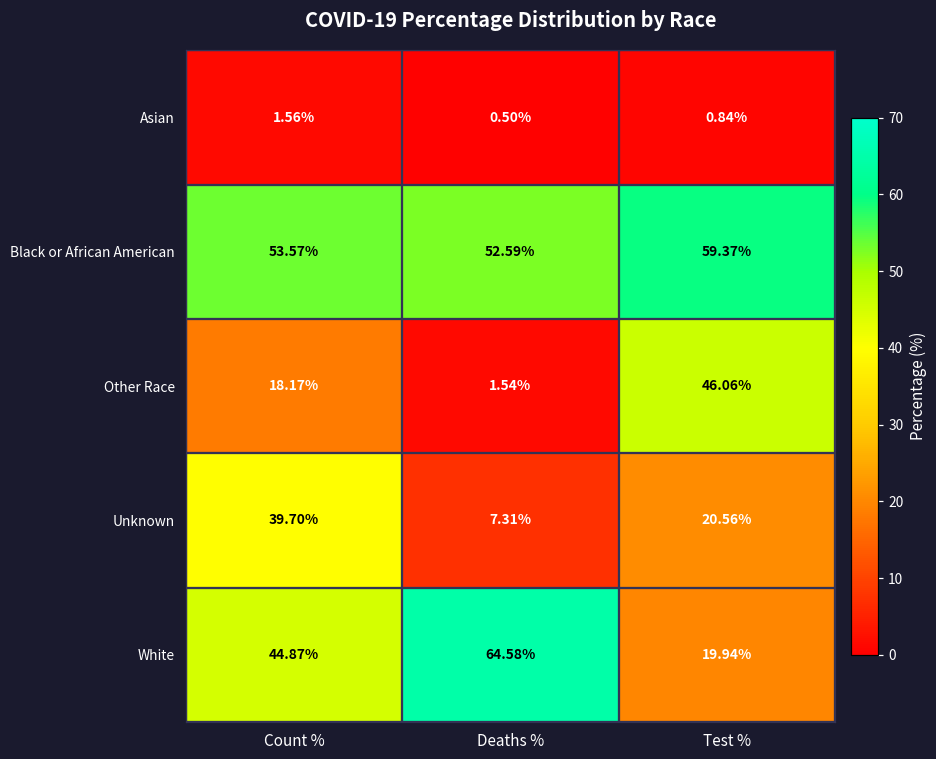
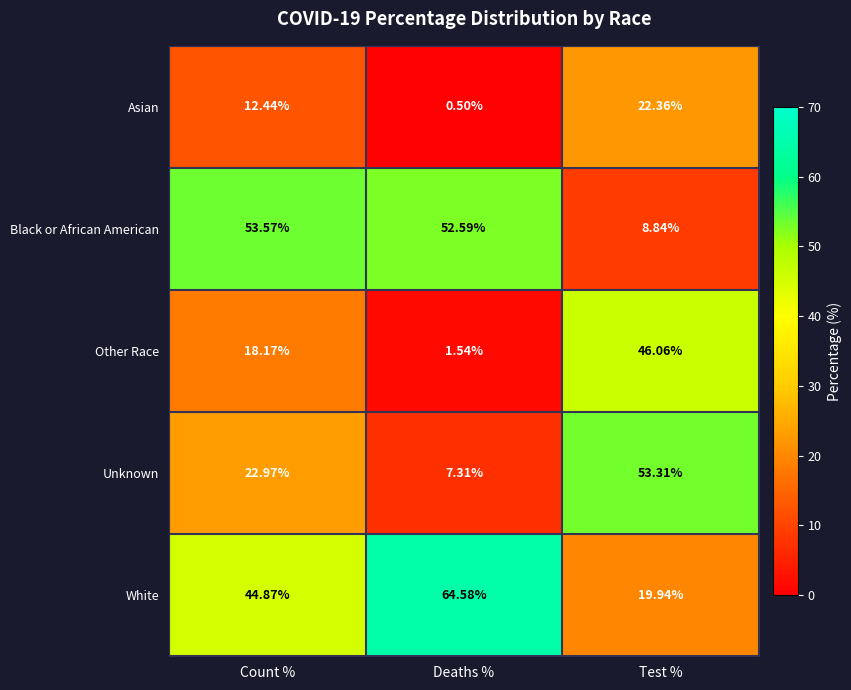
  {
    "Asian": {
-     "Count %": "1.56%",
+     "Count %": "12.44%",
      "Deaths %": "0.50%",
-     "Test %": "0.84%"
+     "Test %": "22.36%"
    },
    "Black or African American": {
      "Count %": "53.57%",
      "Deaths %": "52.59%",
-     "Test %": "59.37%"
+     "Test %": "8.84%"
    },
    "Other Race": {
      "Count %": "18.17%",
      "Deaths %": "1.54%",
      "Test %": "46.06%"
    },
    "Unknown": {
-     "Count %": "39.70%",
+     "Count %": "22.97%",
      "Deaths %": "7.31%",
-     "Test %": "20.56%"
+     "Test %": "53.31%"
    },
    "White": {
      "Count %": "44.87%",
      "Deaths %": "64.58%",
      "Test %": "19.94%"
    }
  }
